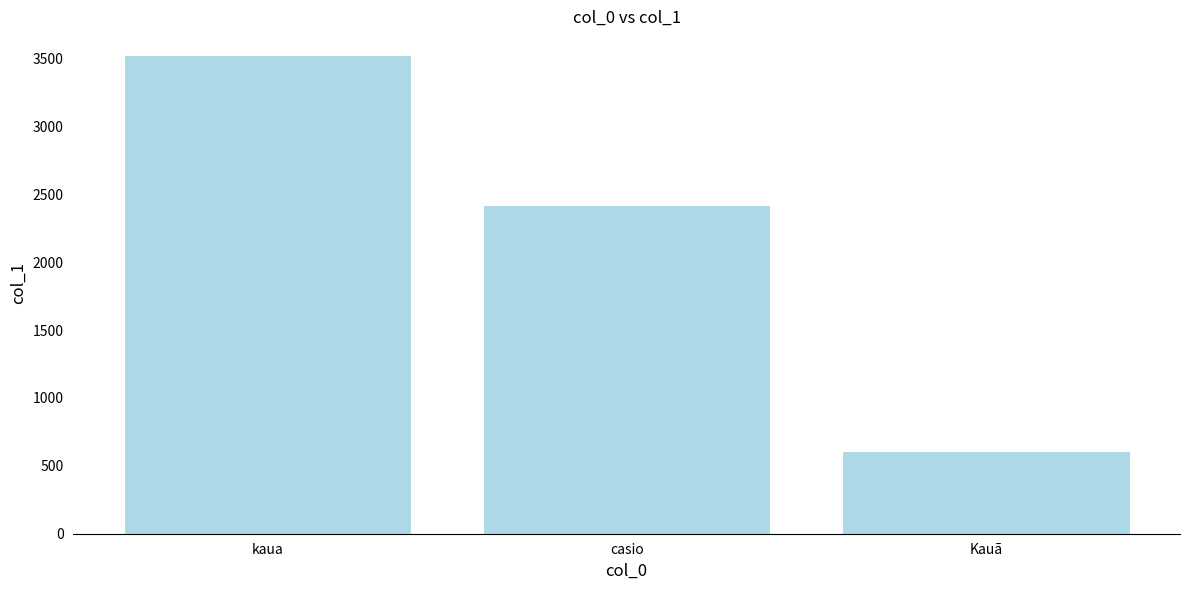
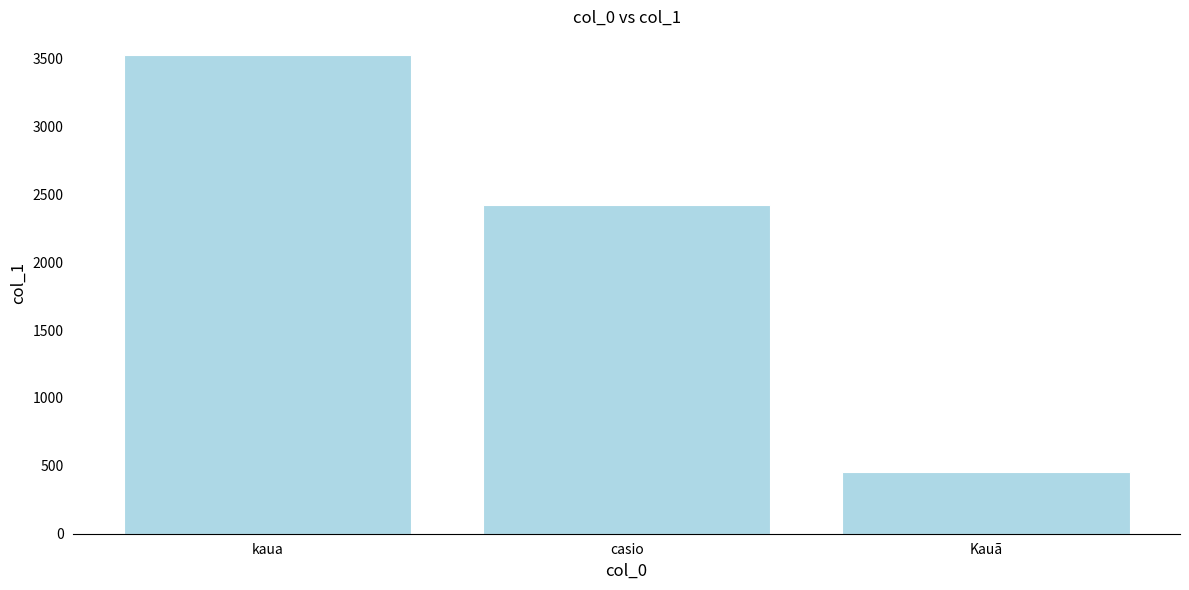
  {
    "kaua": 3520,
    "casio": 2420,
-   "Kauã": 610
+   "Kauã": 450
  }
